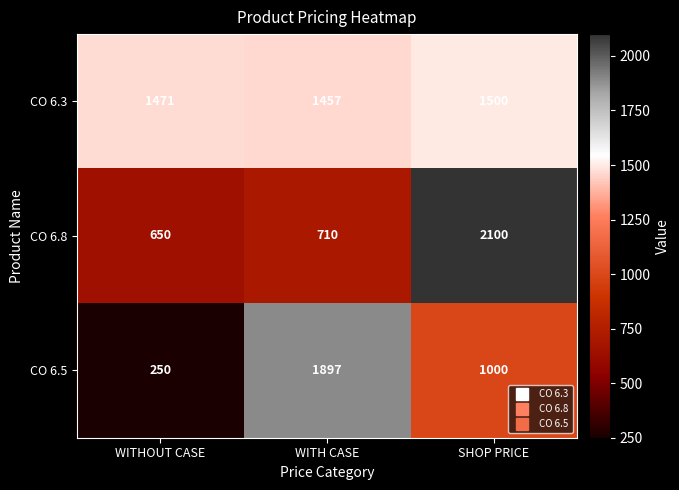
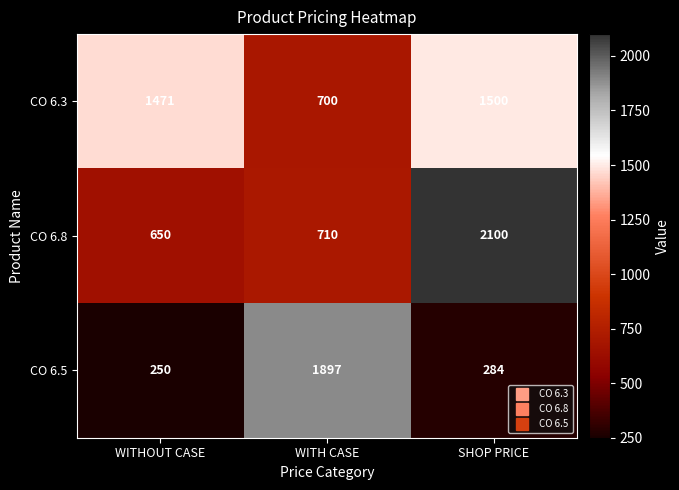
  {
    "CO 6.3": {
-     "WITH CASE": 1457
+     "WITH CASE": 700
    },
    "CO 6.8": {
      "WITHOUT CASE": 650,
      "WITH CASE": 710,
      "SHOP PRICE": 2100
    },
    "CO 6.5": {
      "WITHOUT CASE": 250,
      "WITH CASE": 1897,
-     "SHOP PRICE": 1000
+     "SHOP PRICE": 284
    }
  }
